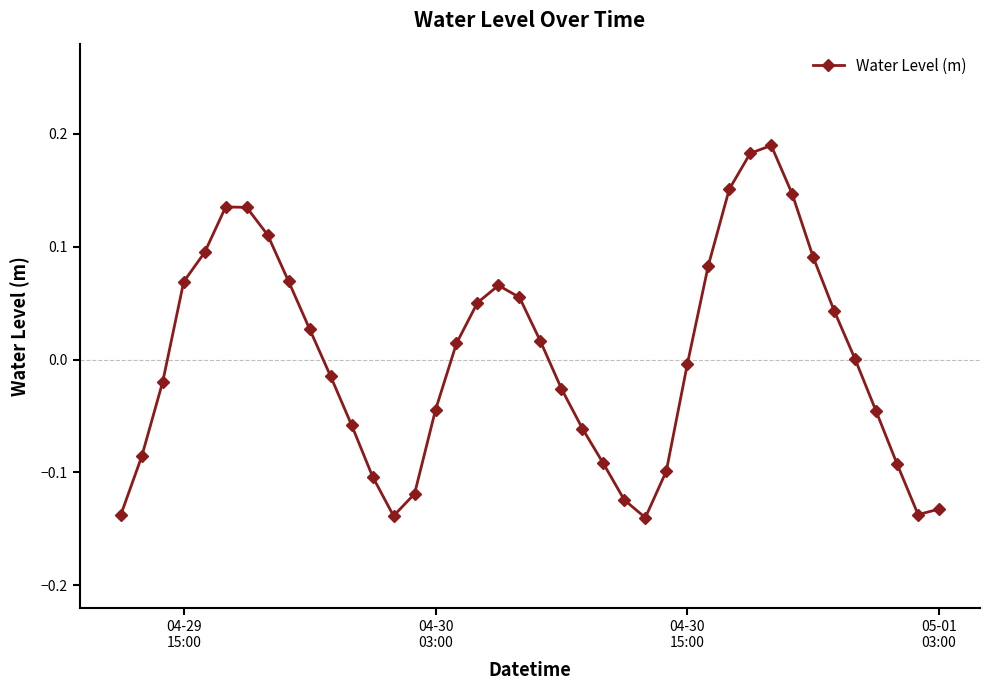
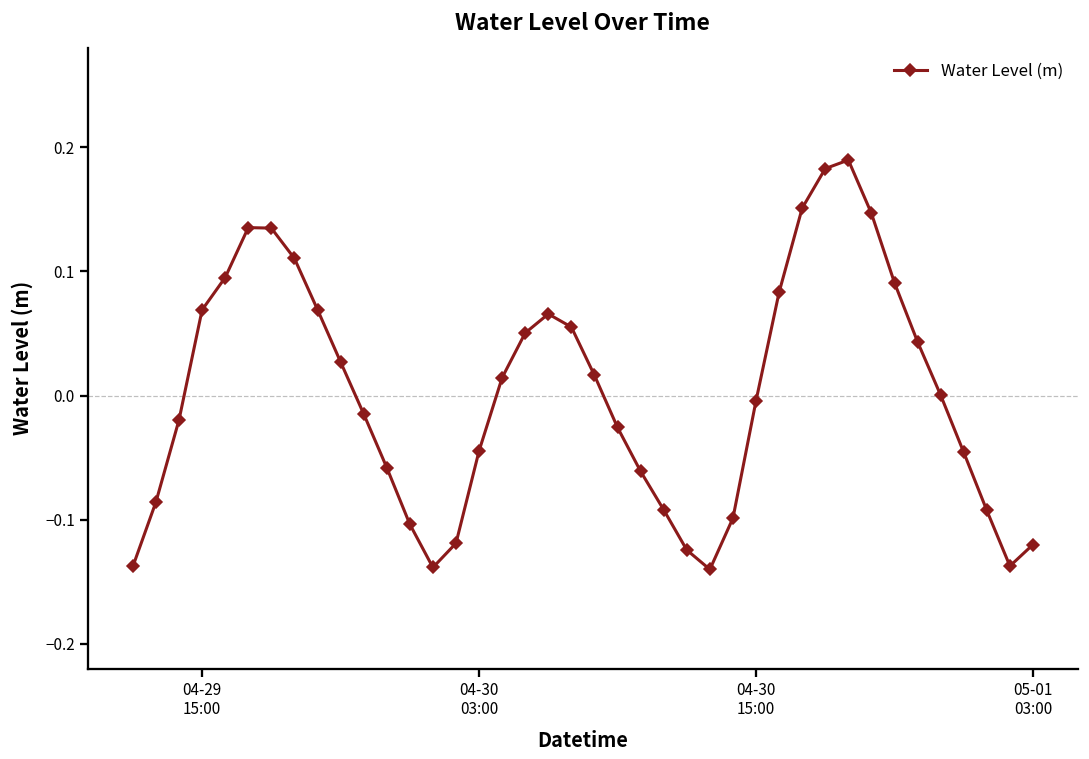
  {
    "04-29 15:00": 0.069,
    "04-30 03:00": -0.045,
    "04-30 15:00": -0.004,
-   "05-01 03:00": -0.132
+   "05-01 03:00": -0.120
  }
